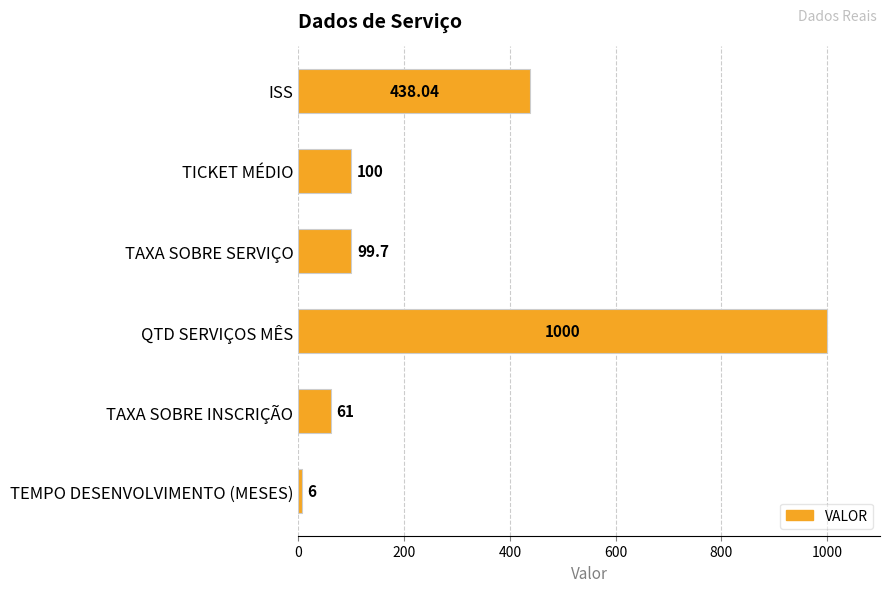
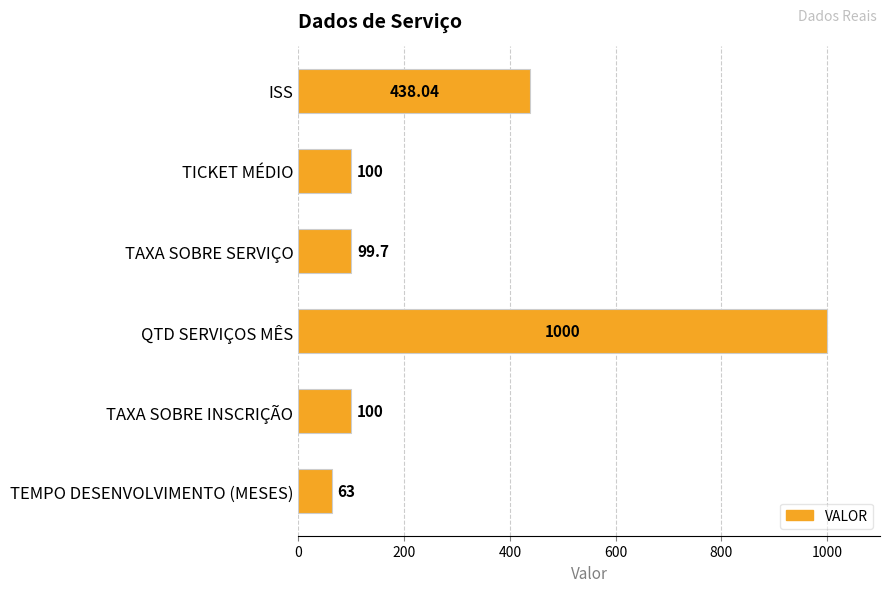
  {
    "ISS": 438.04,
    "TICKET MÉDIO": 100,
    "TAXA SOBRE SERVIÇO": 99.7,
    "QTD SERVIÇOS MÊS": 1000,
-   "TAXA SOBRE INSCRIÇÃO": 61,
-   "TEMPO DESENVOLVIMENTO (MESES)": 6
+   "TAXA SOBRE INSCRIÇÃO": 100,
+   "TEMPO DESENVOLVIMENTO (MESES)": 63
  }
